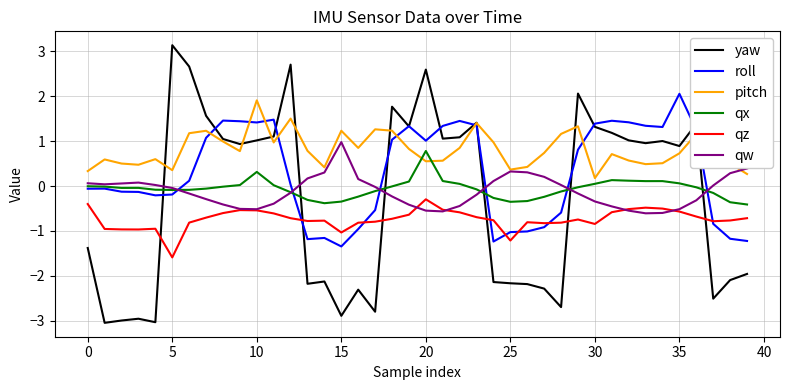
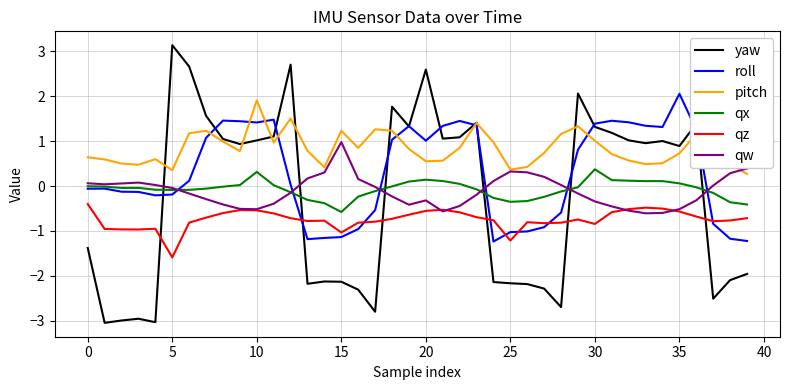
  {
    "yaw": {
      "0": -1.4,
      "5": 3.1,
      "10": 1.0,
-     "15": -2.9,
+     "15": -2.1,
      "20": 2.6,
      "25": -2.2,
      "30": 1.3,
      "35": 0.9
    },
    "roll": {
      "5": -0.2,
      "10": 1.4,
-     "15": -1.3,
+     "15": -1.1,
      "20": 1.0,
      "25": -1.0,
      "30": 1.4,
      "35": 2.1
    },
    "pitch": {
-     "0": 0.3,
+     "0": 0.6,
      "5": 0.4,
      "10": 1.9,
      "15": 1.2,
      "20": 0.6,
-     "30": 0.2,
+     "30": 1.0,
      "35": 0.7
    },
    "qx": {
      "10": 0.3,
-     "15": -0.3,
-     "20": 0.8,
+     "15": -0.6,
+     "20": 0.1,
      "25": -0.4,
-     "30": 0.0,
+     "30": 0.4,
      "35": 0.1
    },
    "qz": {
      "0": -0.4,
      "5": -1.6,
      "15": -1.0,
-     "20": -0.3,
+     "20": -0.6,
      "25": -1.2,
      "30": -0.8
    },
    "qw": {
      "0": 0.1,
      "15": 1.0,
-     "20": -0.5,
+     "20": -0.3,
      "30": -0.3
    }
  }
